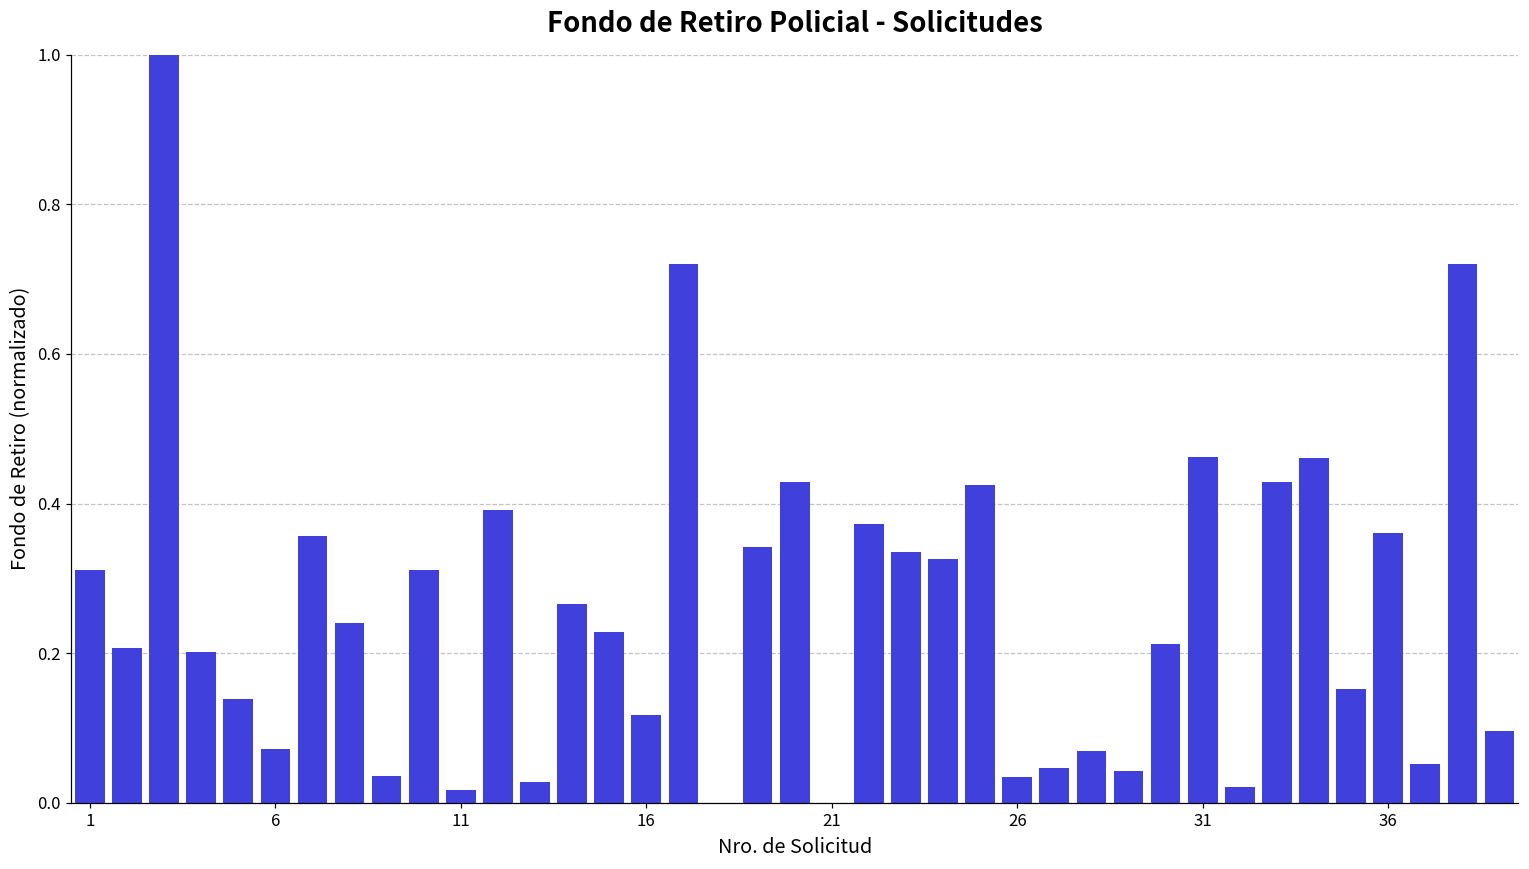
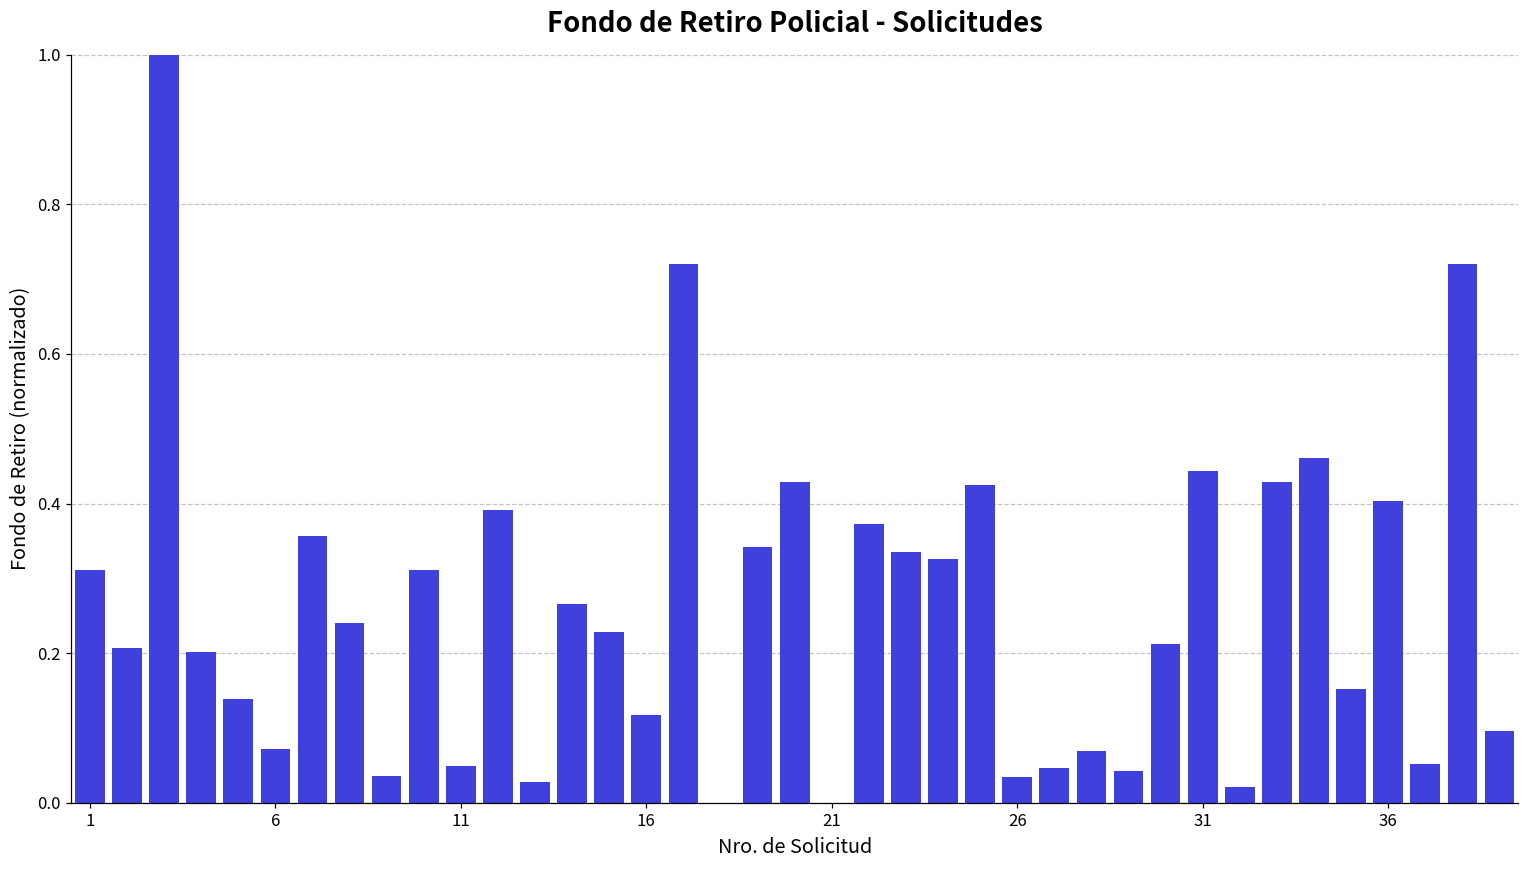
  {
    "1": 0.31,
    "6": 0.07,
-   "11": 0.02,
+   "11": 0.05,
    "16": 0.12,
    "21": 0.00,
    "26": 0.03,
-   "31": 0.46,
-   "36": 0.36
+   "31": 0.44,
+   "36": 0.40
  }
